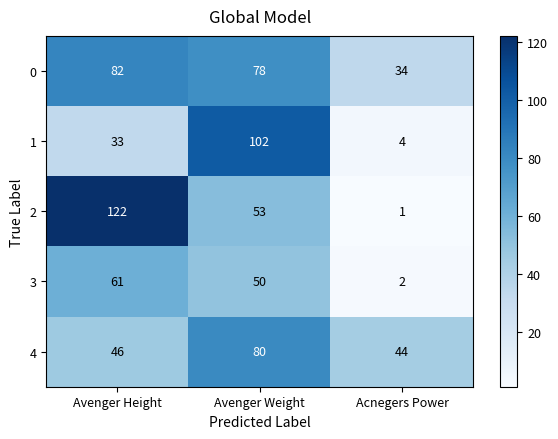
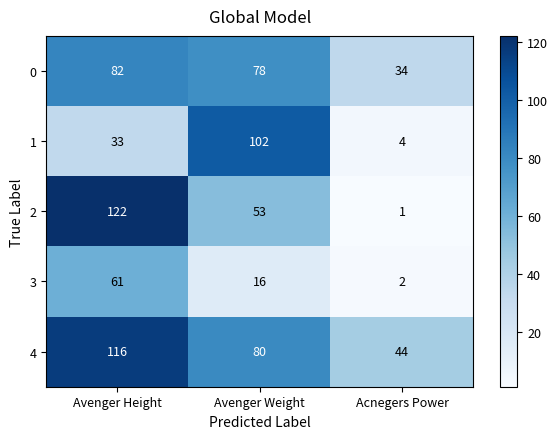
  {
    "0": {
      "Avenger Height": 82,
      "Avenger Weight": 78,
      "Acnegers Power": 34
    },
    "1": {
      "Avenger Height": 33,
      "Avenger Weight": 102,
      "Acnegers Power": 4
    },
    "2": {
      "Avenger Height": 122,
      "Avenger Weight": 53,
      "Acnegers Power": 1
    },
    "3": {
      "Avenger Height": 61,
-     "Avenger Weight": 50,
+     "Avenger Weight": 16,
      "Acnegers Power": 2
    },
    "4": {
-     "Avenger Height": 46,
+     "Avenger Height": 116,
      "Avenger Weight": 80,
      "Acnegers Power": 44
    }
  }
